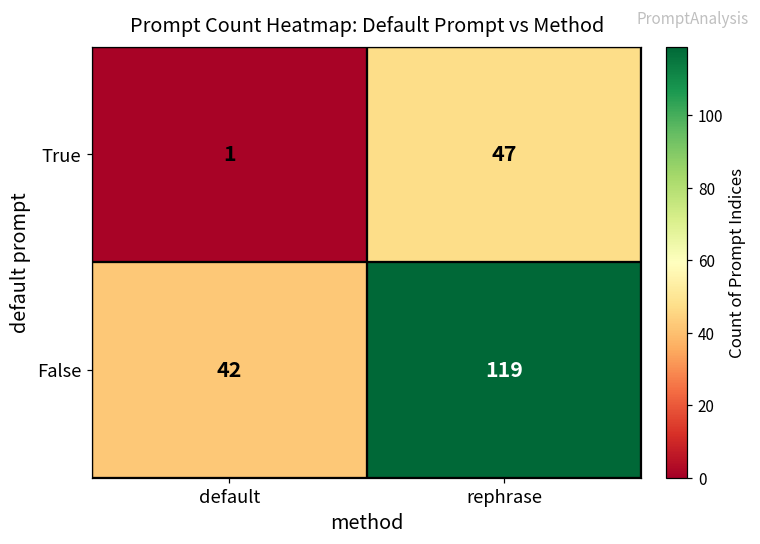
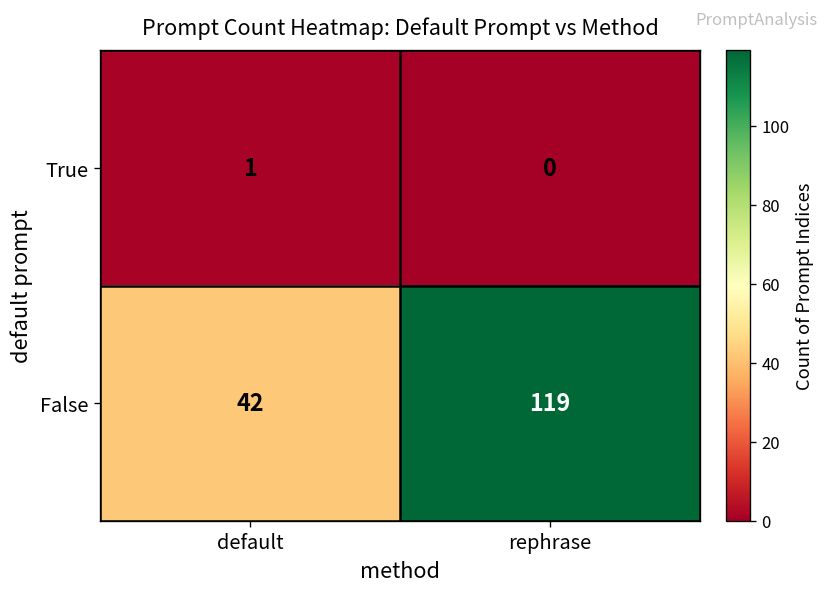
  {
    "True": {
      "default": 1,
-     "rephrase": 47
+     "rephrase": 0
    },
    "False": {
      "default": 42,
      "rephrase": 119
    }
  }
